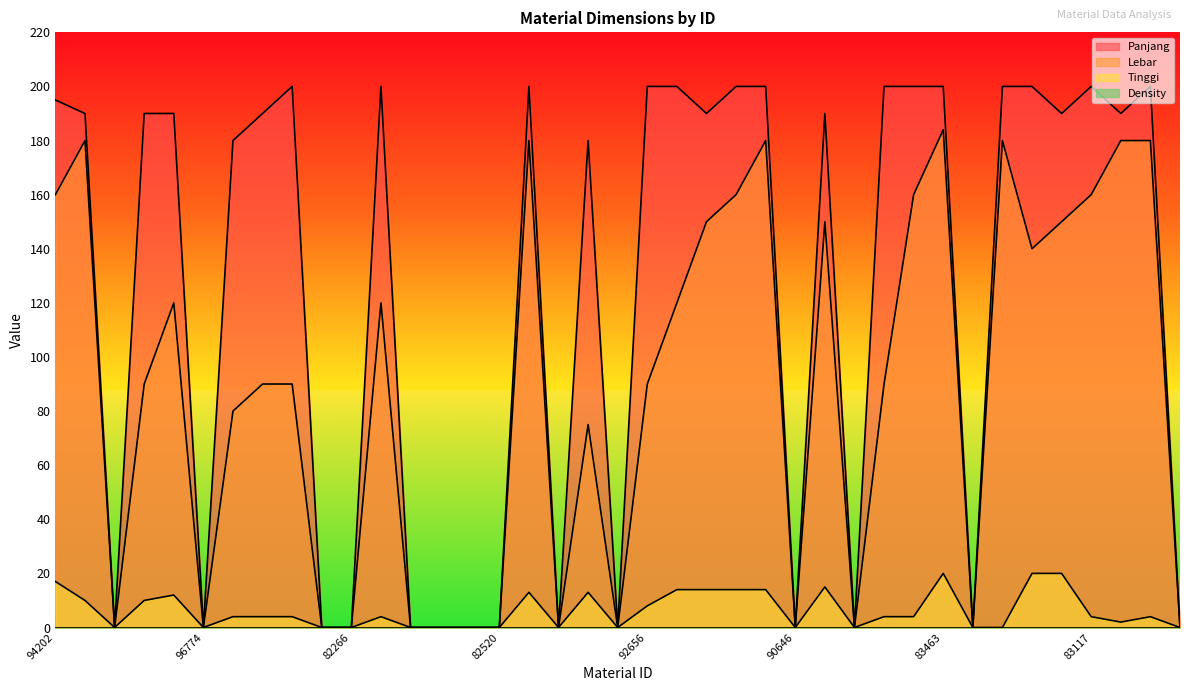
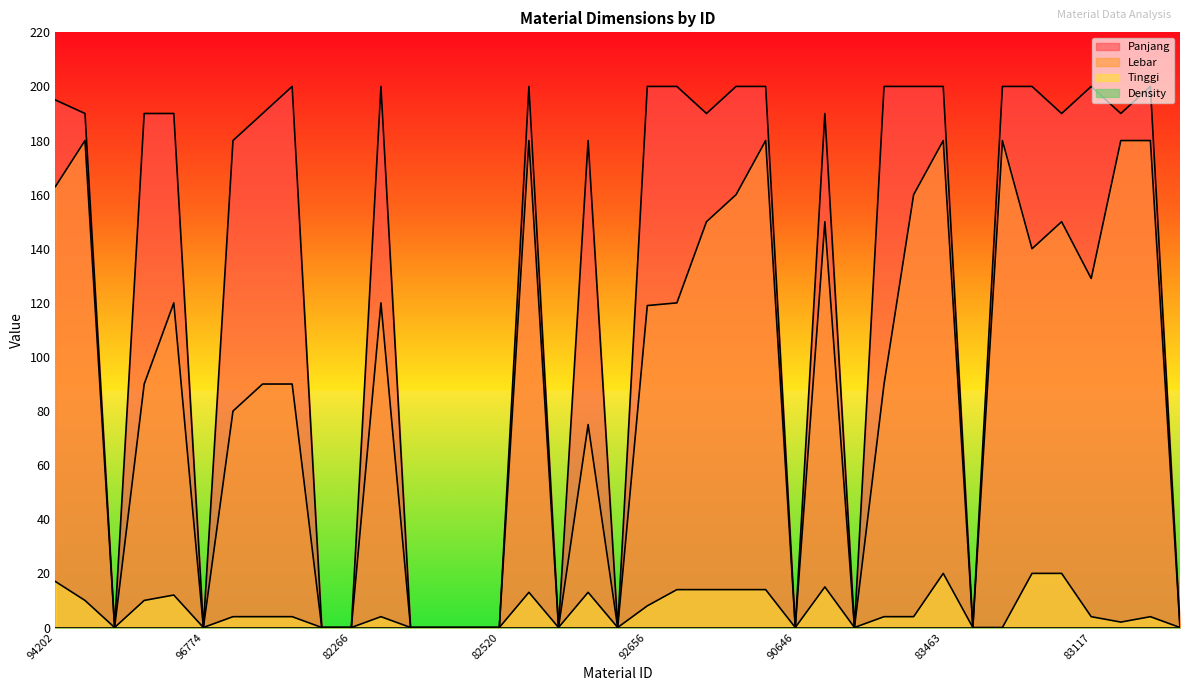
  {
    "Panjang": {
      "94202": 195,
      "92656": 200,
      "83463": 200,
      "83117": 200
    },
    "Lebar": {
-     "94202": 160,
-     "92656": 90,
-     "83463": 184,
-     "83117": 160
+     "94202": 163,
+     "92656": 119,
+     "83463": 180,
+     "83117": 129
    },
    "Tinggi": {
      "94202": 17,
      "92656": 8,
      "83463": 20,
      "83117": 4
    },
    "Density": {
      "94202": 0,
      "92656": 0,
      "83463": 0,
      "83117": 0
    }
  }
